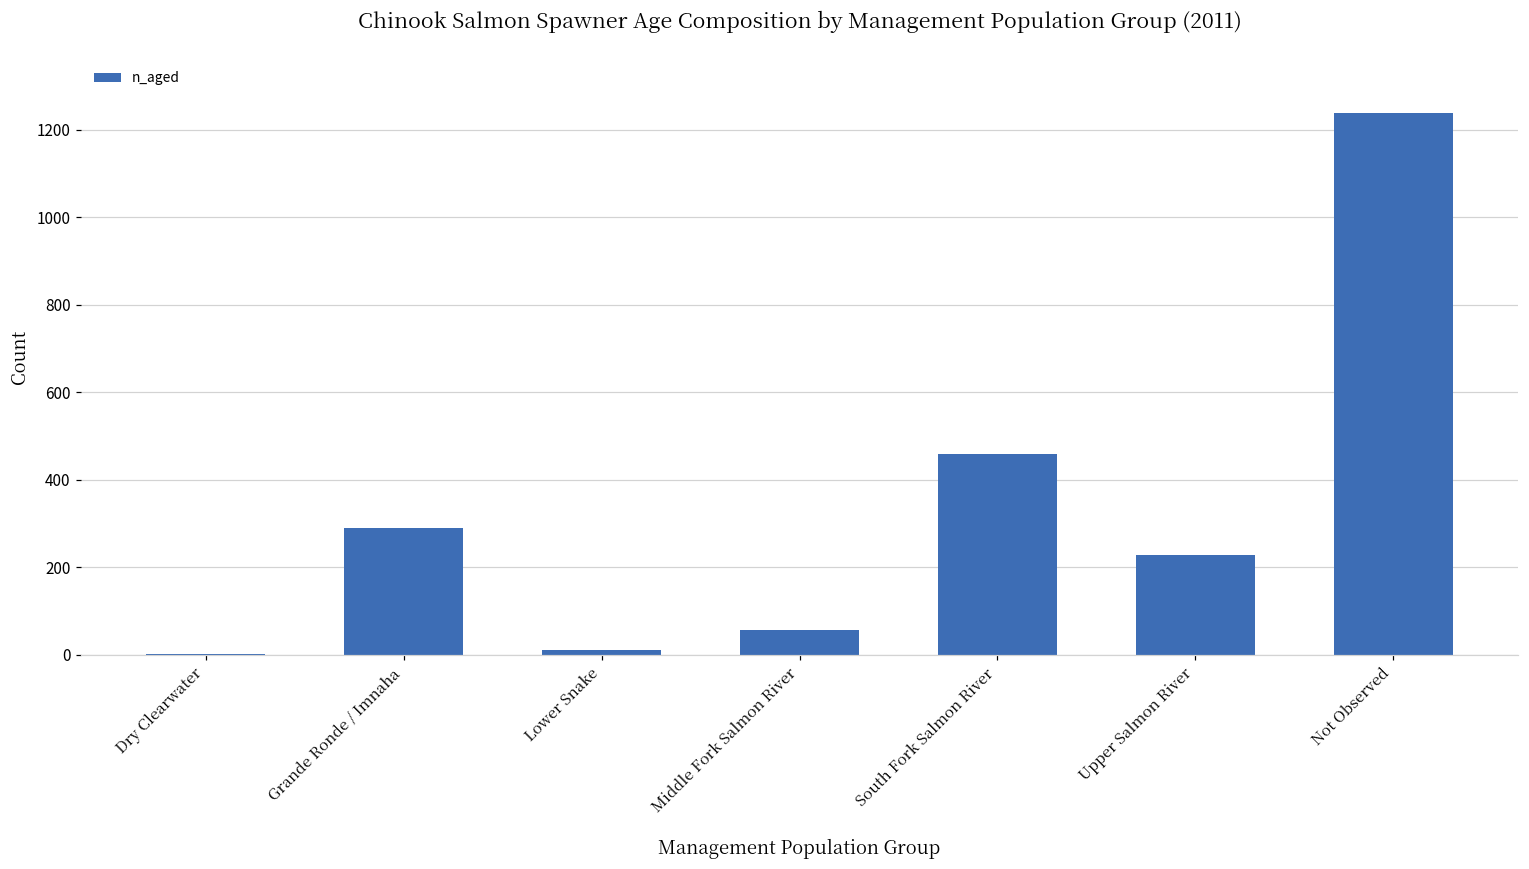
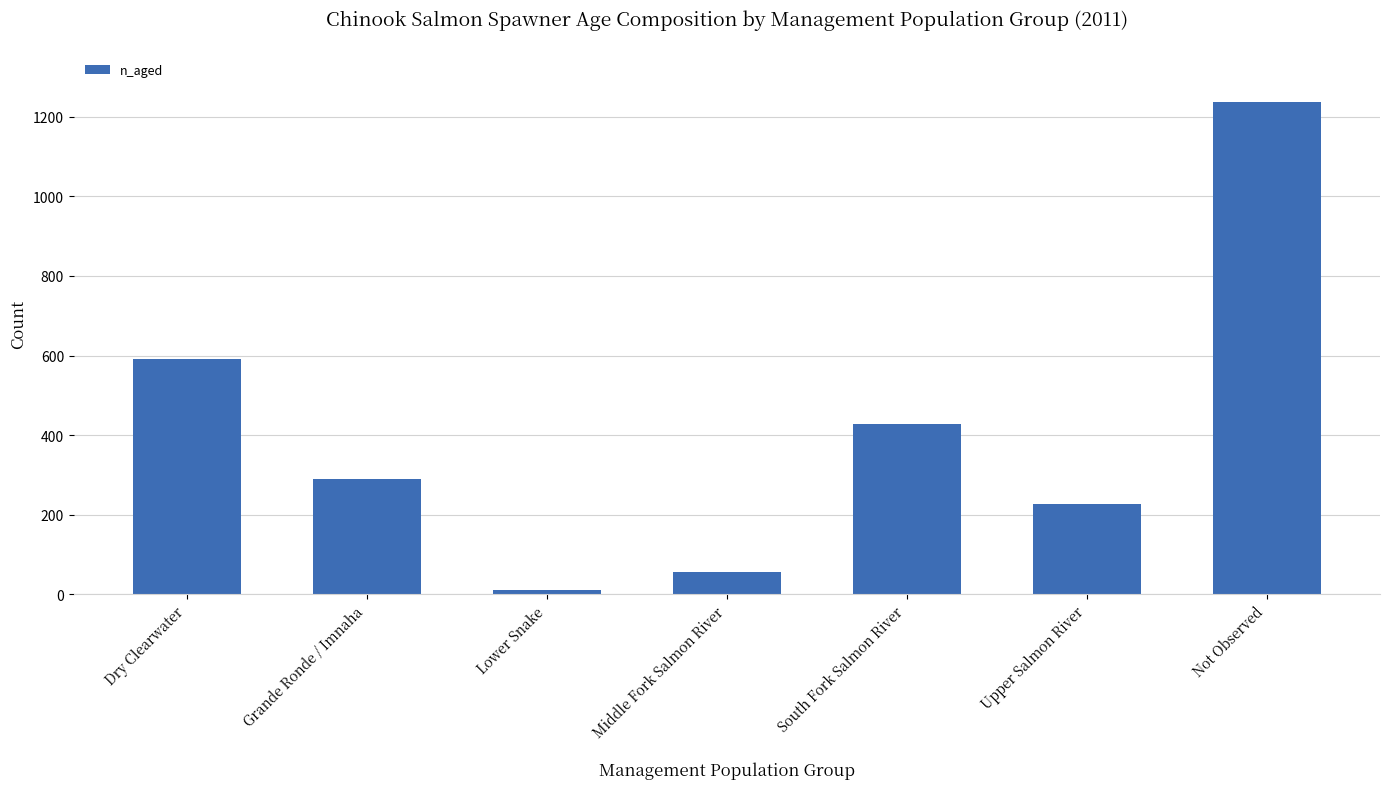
  {
-   "Dry Clearwater": 0,
+   "Dry Clearwater": 590,
    "Grande Ronde / Imnaha": 290,
    "Lower Snake": 10,
    "Middle Fork Salmon River": 60,
-   "South Fork Salmon River": 460,
+   "South Fork Salmon River": 430,
    "Upper Salmon River": 230,
    "Not Observed": 1240
  }
